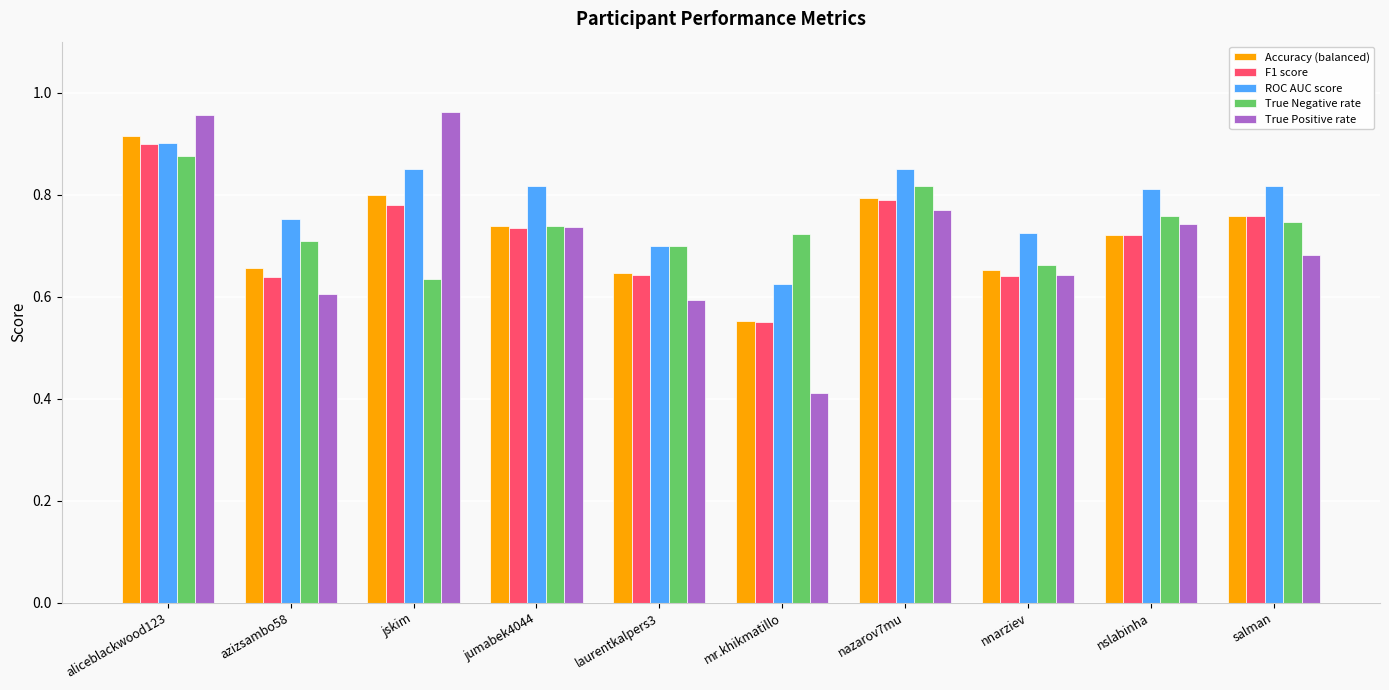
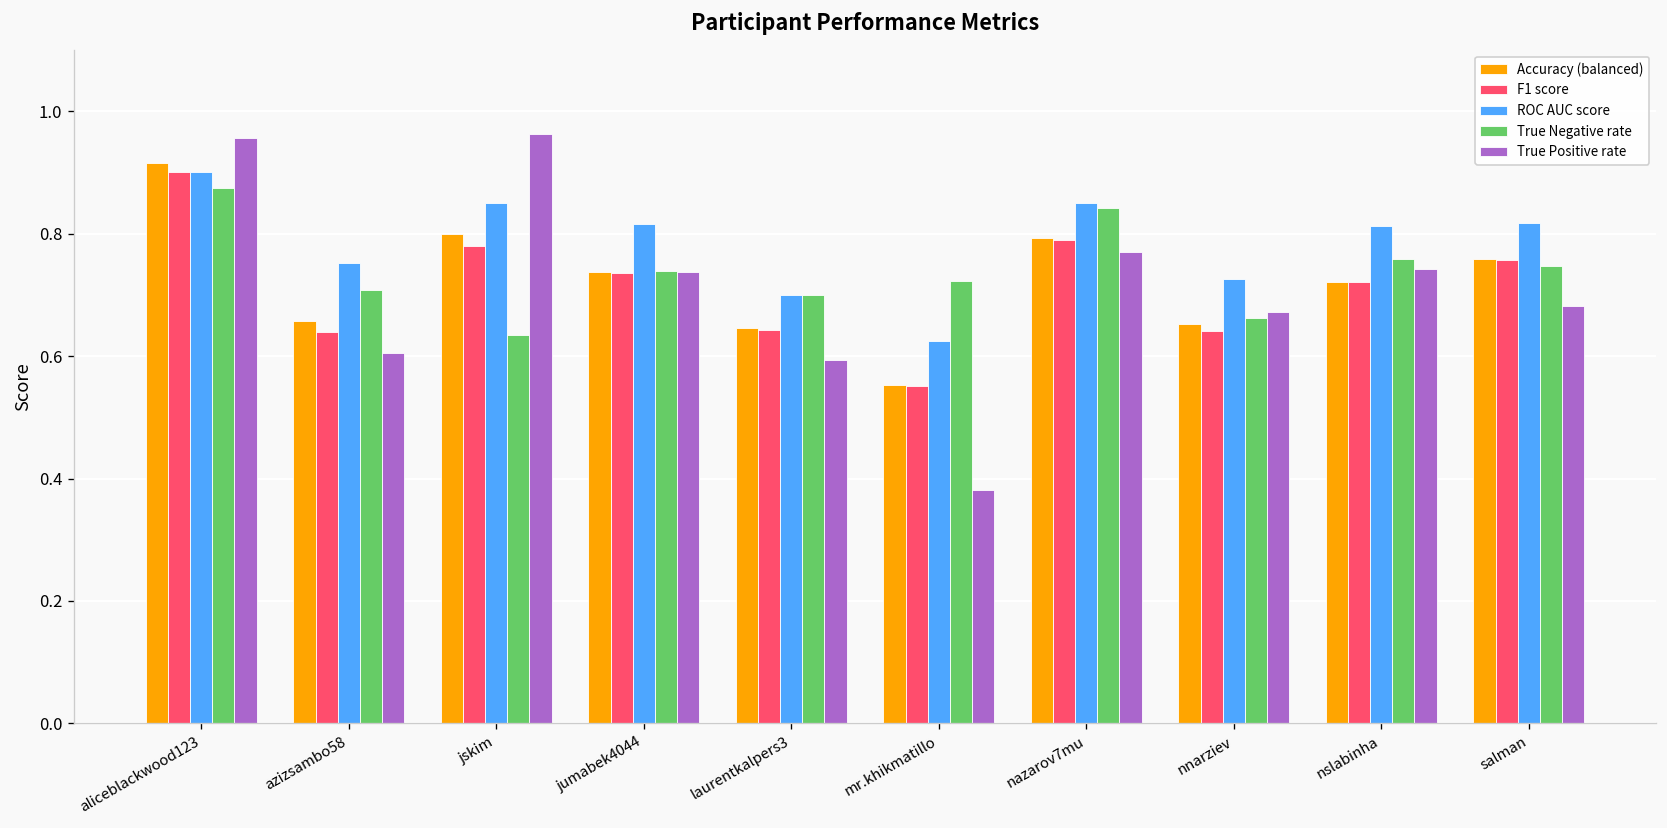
  {
    "Accuracy (balanced)": {
      "aliceblackwood123": 0.92,
      "azizsambo58": 0.66,
      "jskim": 0.80,
      "jumabek4044": 0.74,
      "laurentkalpers3": 0.65,
      "mr.khikmatillo": 0.55,
      "nazarov7mu": 0.79,
      "nnarziev": 0.65,
      "nslabinha": 0.72,
      "salman": 0.76
    },
    "F1 score": {
      "aliceblackwood123": 0.90,
      "azizsambo58": 0.64,
      "jskim": 0.78,
      "jumabek4044": 0.74,
      "laurentkalpers3": 0.64,
      "mr.khikmatillo": 0.55,
      "nazarov7mu": 0.79,
      "nnarziev": 0.64,
      "nslabinha": 0.72,
      "salman": 0.76
    },
    "ROC AUC score": {
      "aliceblackwood123": 0.90,
      "azizsambo58": 0.75,
      "jskim": 0.85,
      "jumabek4044": 0.82,
      "laurentkalpers3": 0.70,
      "mr.khikmatillo": 0.62,
      "nazarov7mu": 0.85,
      "nnarziev": 0.73,
      "nslabinha": 0.81,
      "salman": 0.82
    },
    "True Negative rate": {
      "aliceblackwood123": 0.88,
      "azizsambo58": 0.71,
      "jskim": 0.64,
      "jumabek4044": 0.74,
      "laurentkalpers3": 0.70,
      "mr.khikmatillo": 0.72,
-     "nazarov7mu": 0.82,
+     "nazarov7mu": 0.84,
      "nnarziev": 0.66,
      "nslabinha": 0.76,
      "salman": 0.75
    },
    "True Positive rate": {
      "aliceblackwood123": 0.96,
      "azizsambo58": 0.61,
      "jskim": 0.96,
      "jumabek4044": 0.74,
      "laurentkalpers3": 0.59,
-     "mr.khikmatillo": 0.41,
+     "mr.khikmatillo": 0.38,
      "nazarov7mu": 0.77,
-     "nnarziev": 0.64,
+     "nnarziev": 0.67,
      "nslabinha": 0.74,
      "salman": 0.68
    }
  }
